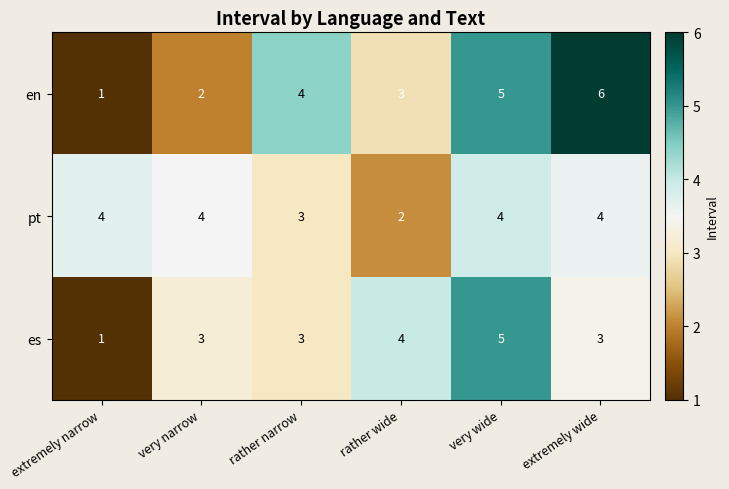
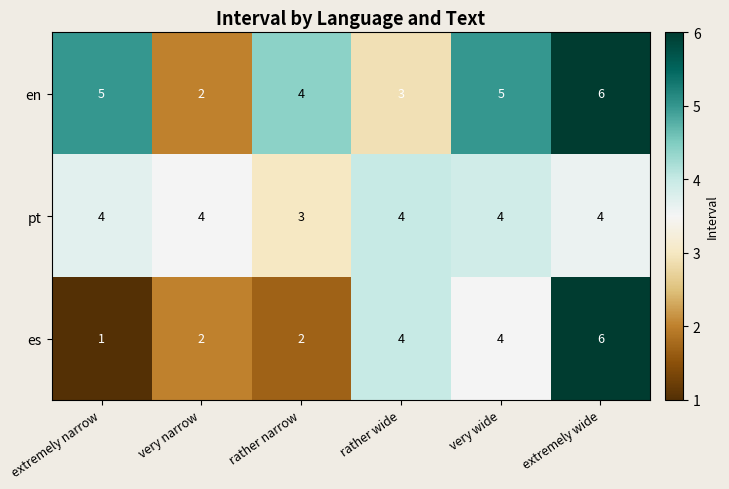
  {
    "en": {
-     "extremely narrow": 1,
+     "extremely narrow": 5,
      "very narrow": 2,
      "rather narrow": 4,
      "rather wide": 3,
      "very wide": 5,
      "extremely wide": 6
    },
    "pt": {
      "extremely narrow": 4,
      "very narrow": 4,
      "rather narrow": 3,
-     "rather wide": 2,
+     "rather wide": 4,
      "very wide": 4,
      "extremely wide": 4
    },
    "es": {
      "extremely narrow": 1,
-     "very narrow": 3,
-     "rather narrow": 3,
+     "very narrow": 2,
+     "rather narrow": 2,
      "rather wide": 4,
-     "very wide": 5,
-     "extremely wide": 3
+     "very wide": 4,
+     "extremely wide": 6
    }
  }
